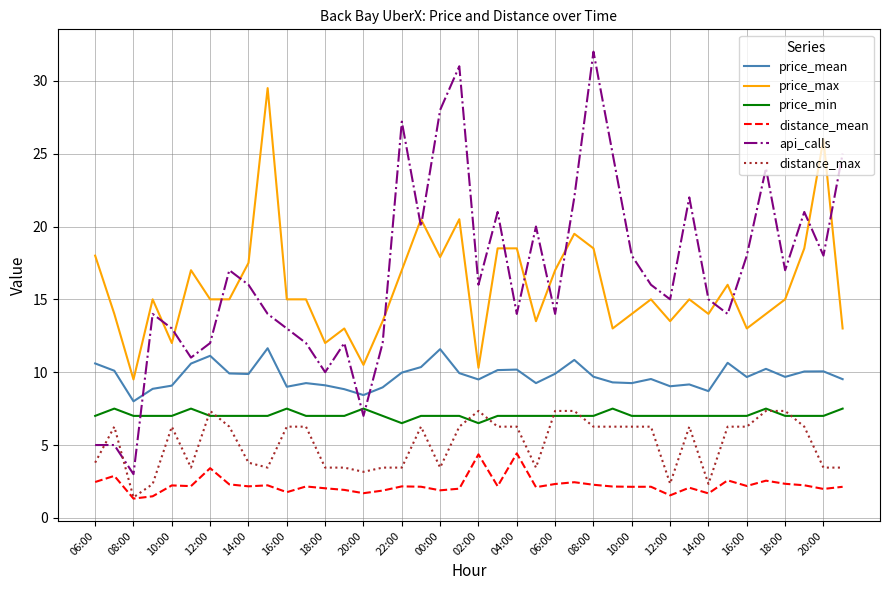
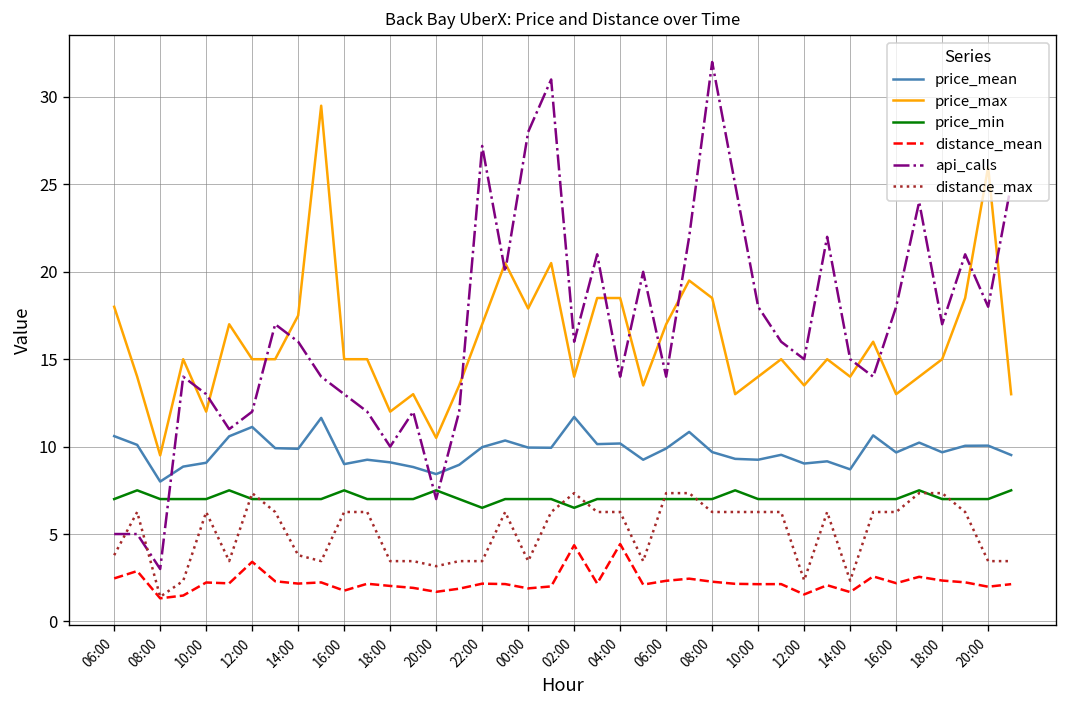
  {
    "price_mean": {
      "22:00": 10.0,
-     "00:00": 11.6,
-     "02:00": 9.5,
+     "00:00": 9.9,
+     "02:00": 11.7,
      "04:00": 10.2
    },
    "price_max": {
      "22:00": 17.0,
      "00:00": 17.9,
-     "02:00": 10.3,
+     "02:00": 14.0,
      "04:00": 18.5
    },
    "price_min": {
      "22:00": 6.5,
      "00:00": 7.0,
      "02:00": 6.5,
      "04:00": 7.0
    },
    "distance_mean": {
      "22:00": 2.2,
      "00:00": 1.9,
      "02:00": 4.4,
      "04:00": 4.4
    },
    "api_calls": {
      "22:00": 27.2,
      "00:00": 28.0,
      "02:00": 16.0,
      "04:00": 14.0
    },
    "distance_max": {
      "22:00": 3.5,
      "00:00": 3.5,
      "02:00": 7.3,
      "04:00": 6.3
    }
  }
